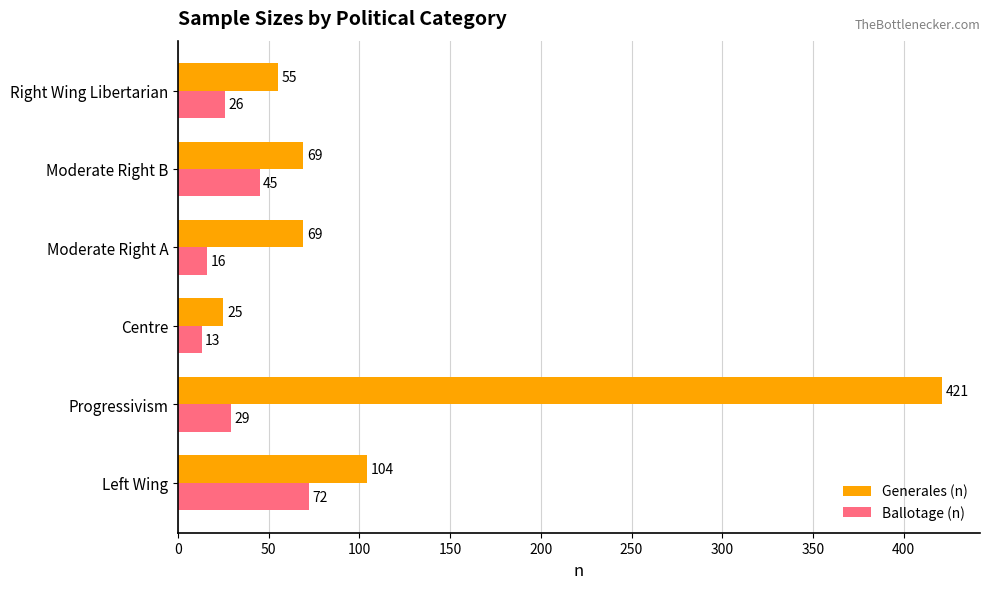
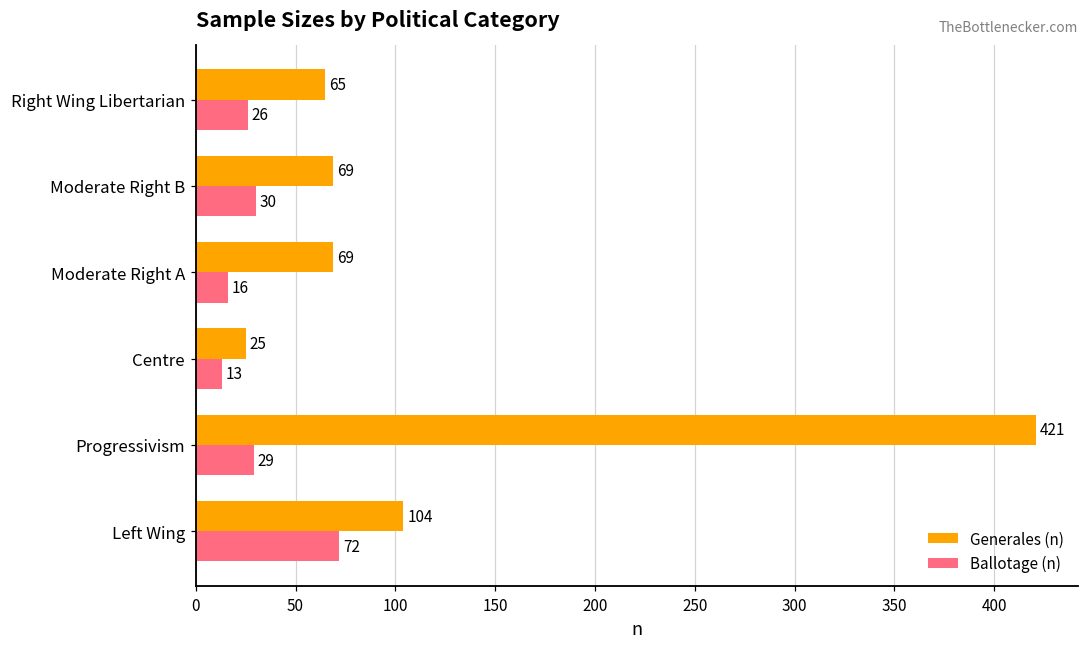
  {
    "Generales (n)": {
-     "Right Wing Libertarian": 55,
+     "Right Wing Libertarian": 65,
      "Moderate Right B": 69,
      "Moderate Right A": 69,
      "Centre": 25,
      "Progressivism": 421,
      "Left Wing": 104
    },
    "Ballotage (n)": {
      "Right Wing Libertarian": 26,
-     "Moderate Right B": 45,
+     "Moderate Right B": 30,
      "Moderate Right A": 16,
      "Centre": 13,
      "Progressivism": 29,
      "Left Wing": 72
    }
  }
